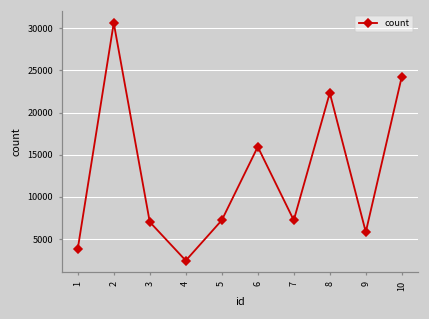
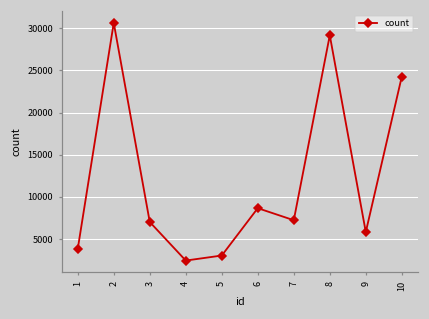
  {
    "1": 4000,
    "2": 31000,
    "3": 7000,
    "4": 2000,
-   "5": 7000,
-   "6": 16000,
+   "5": 3000,
+   "6": 9000,
    "7": 7000,
-   "8": 22000,
+   "8": 29000,
    "9": 6000,
    "10": 24000
  }
